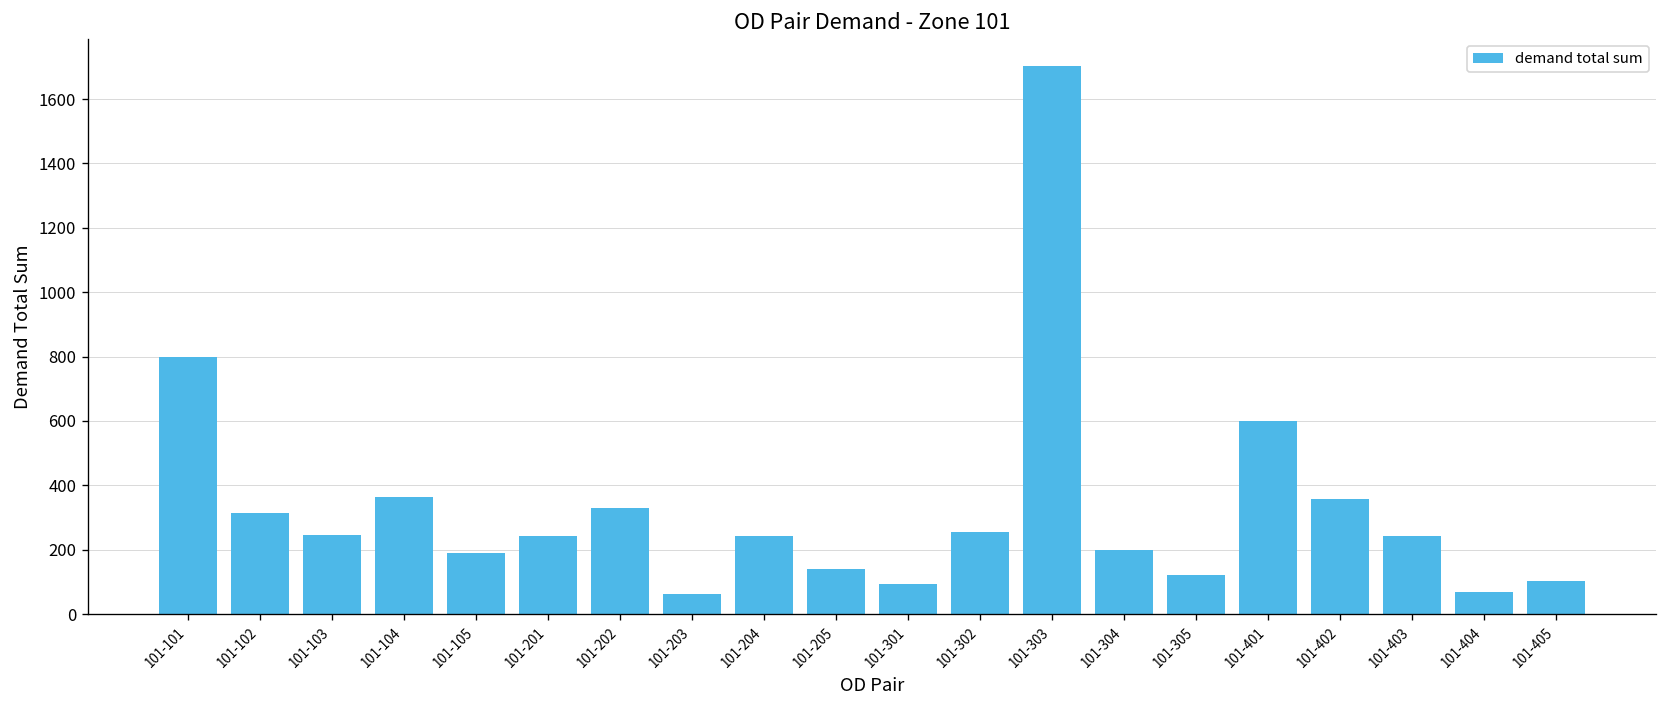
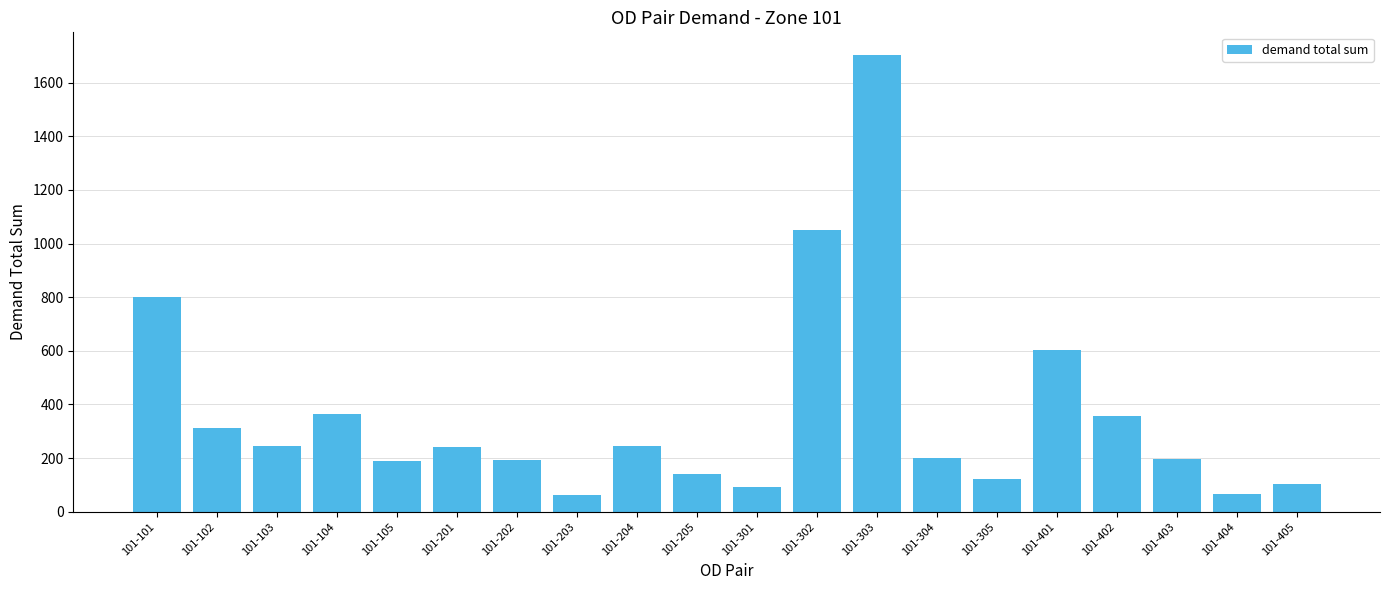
  {
    "101-101": 800,
    "101-102": 310,
    "101-103": 240,
    "101-104": 370,
    "101-105": 190,
    "101-201": 240,
-   "101-202": 330,
+   "101-202": 190,
    "101-203": 60,
    "101-204": 240,
    "101-205": 140,
    "101-301": 90,
-   "101-302": 250,
+   "101-302": 1050,
    "101-303": 1700,
    "101-304": 200,
    "101-305": 120,
    "101-401": 600,
    "101-402": 360,
-   "101-403": 240,
+   "101-403": 200,
    "101-404": 70,
    "101-405": 100
  }
